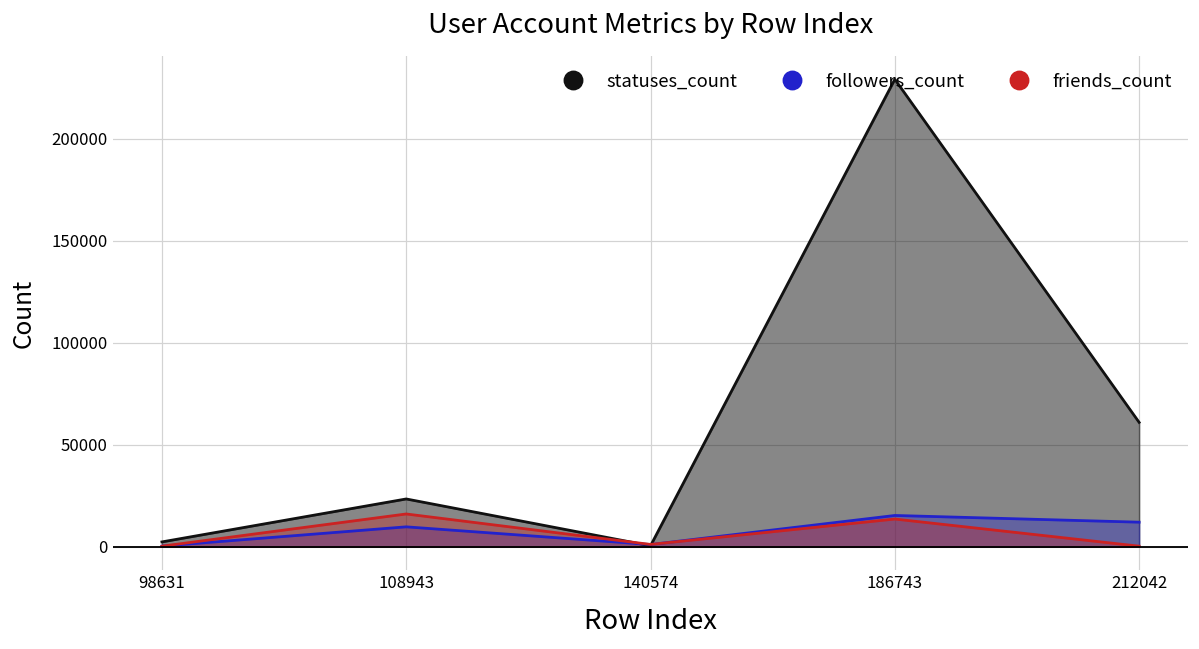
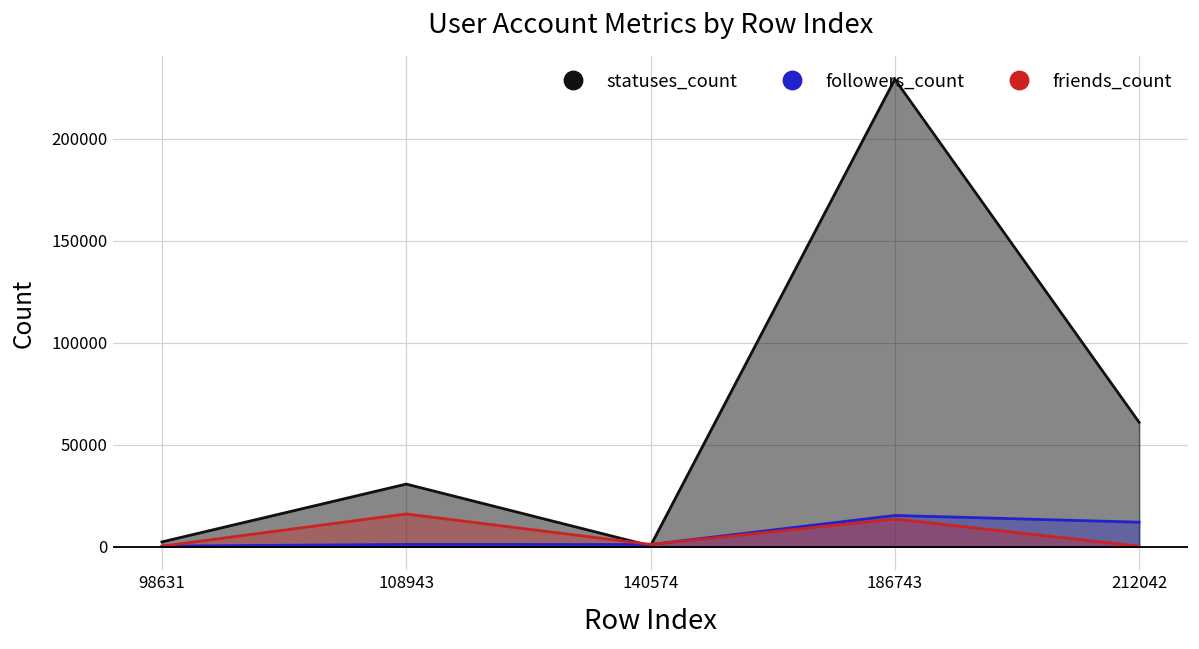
  {
    "statuses_count": {
      "98631": 2000,
-     "108943": 23000,
+     "108943": 31000,
      "186743": 229000,
      "212042": 61000
    },
    "followers_count": {
-     "108943": 10000,
+     "108943": 1000,
      "186743": 15000,
      "212042": 12000
    },
    "friends_count": {
      "108943": 16000,
      "186743": 14000,
      "212042": 0
    }
  }
